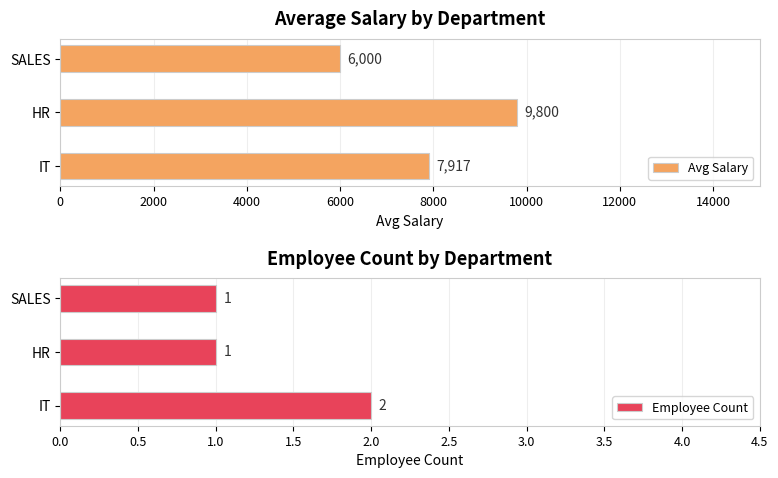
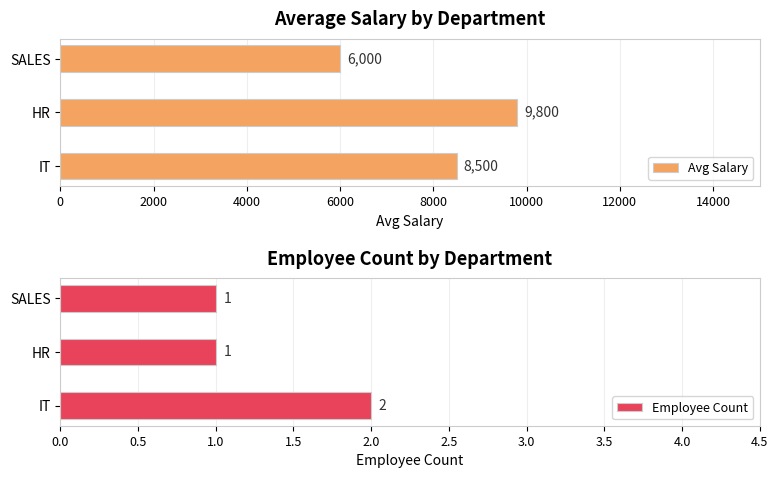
  {
    "Average Salary by Department": {
      "SALES": "6,000",
      "HR": "9,800",
-     "IT": "7,917"
+     "IT": "8,500"
    },
    "Employee Count by Department": {
      "SALES": "1",
      "HR": "1",
      "IT": "2"
    }
  }
